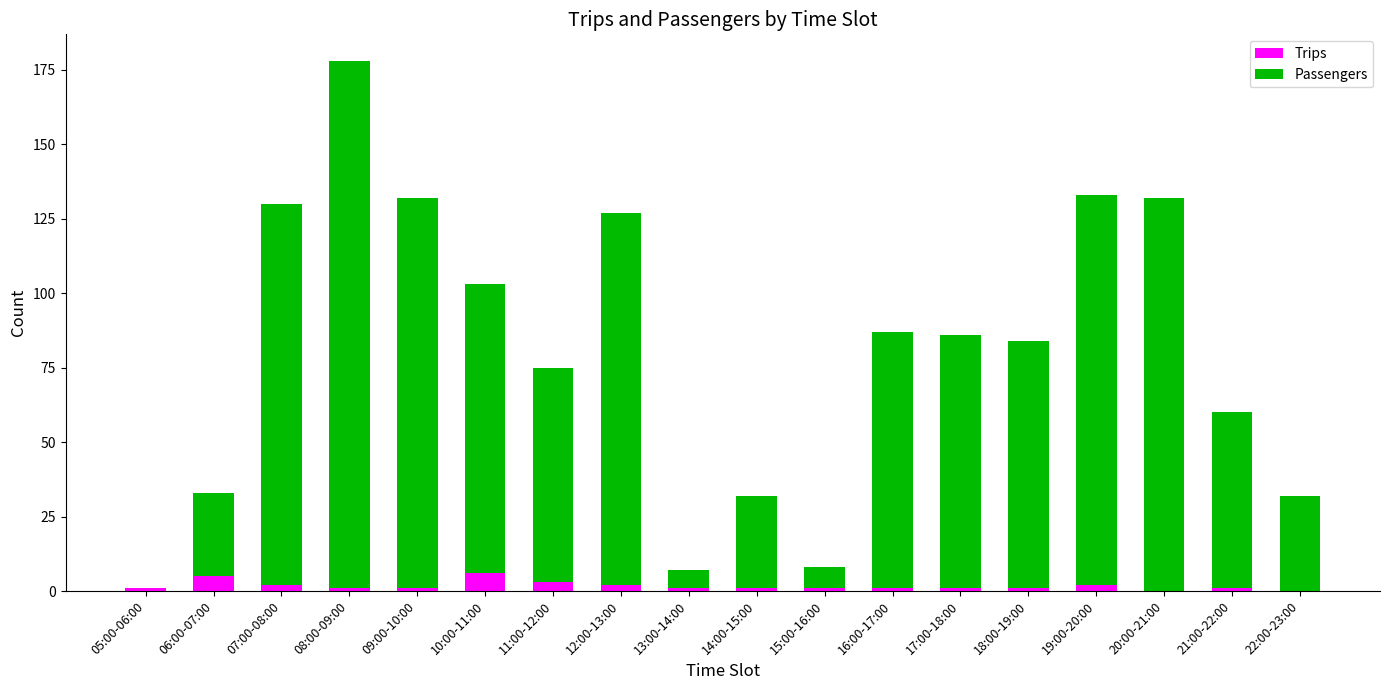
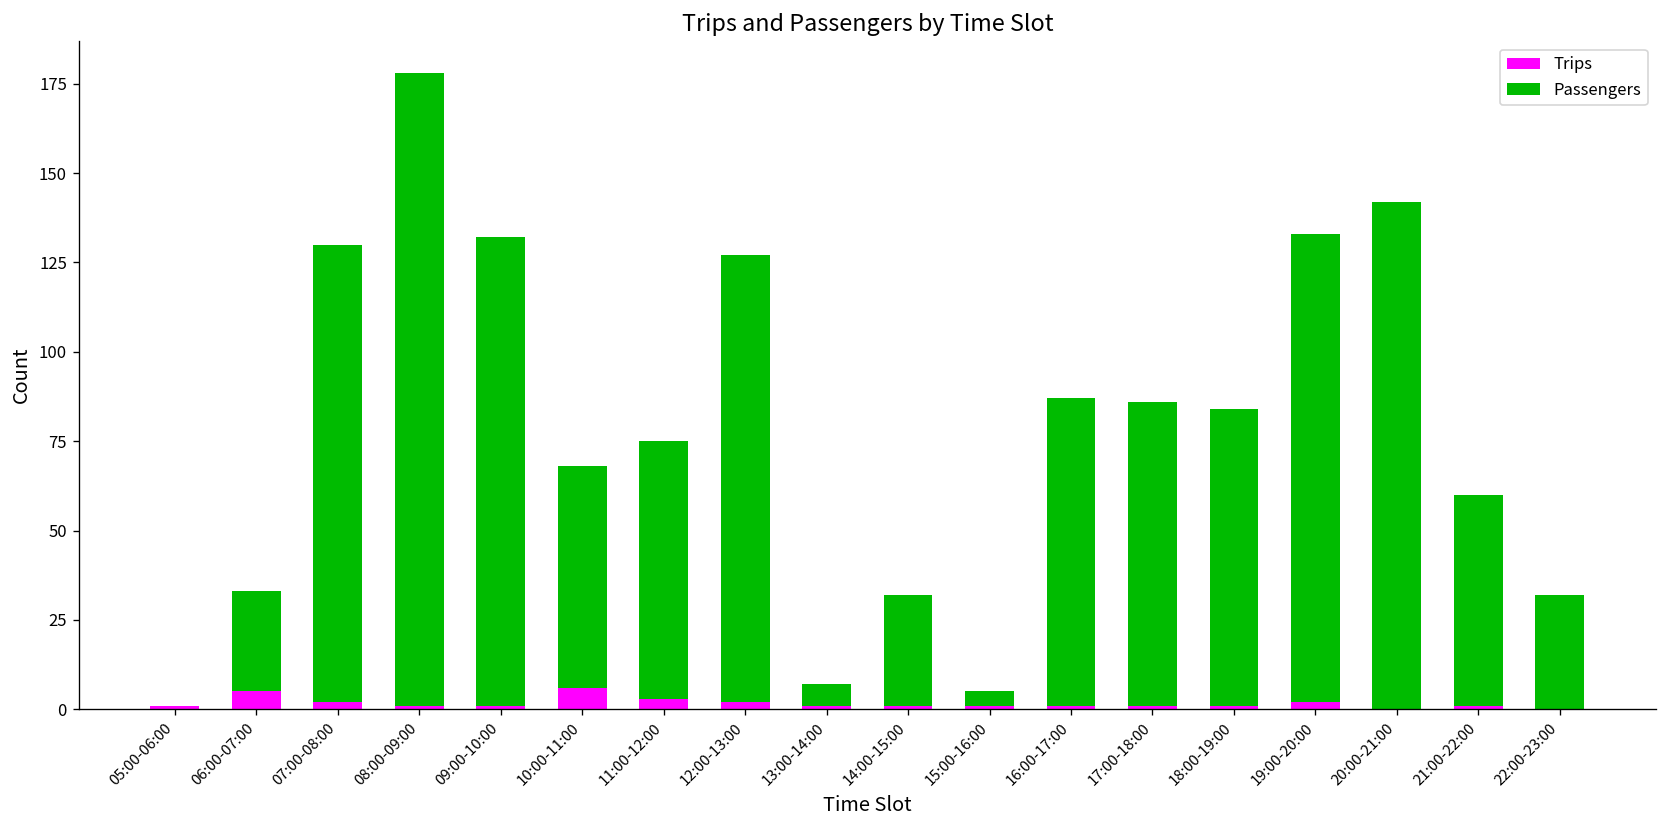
  {
    "Trips": {
      "05:00-06:00": 1,
      "06:00-07:00": 5,
      "07:00-08:00": 2,
      "08:00-09:00": 1,
      "09:00-10:00": 1,
      "10:00-11:00": 6,
      "11:00-12:00": 3,
      "12:00-13:00": 2,
      "13:00-14:00": 1,
      "14:00-15:00": 1,
      "15:00-16:00": 1,
      "16:00-17:00": 1,
      "17:00-18:00": 1,
      "18:00-19:00": 1,
      "19:00-20:00": 2,
      "20:00-21:00": 0,
      "21:00-22:00": 1,
      "22:00-23:00": 0
    },
    "Passengers": {
      "05:00-06:00": 0,
      "06:00-07:00": 28,
      "07:00-08:00": 128,
      "08:00-09:00": 177,
      "09:00-10:00": 131,
-     "10:00-11:00": 97,
+     "10:00-11:00": 62,
      "11:00-12:00": 72,
      "12:00-13:00": 125,
      "13:00-14:00": 6,
      "14:00-15:00": 31,
-     "15:00-16:00": 7,
+     "15:00-16:00": 4,
      "16:00-17:00": 86,
      "17:00-18:00": 85,
      "18:00-19:00": 83,
      "19:00-20:00": 131,
-     "20:00-21:00": 132,
+     "20:00-21:00": 142,
      "21:00-22:00": 59,
      "22:00-23:00": 32
    }
  }
